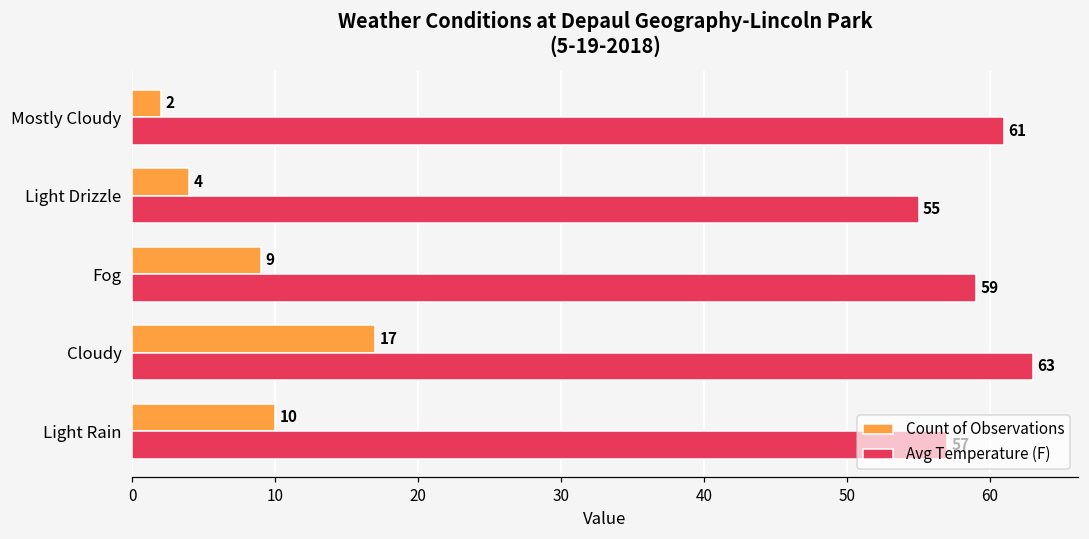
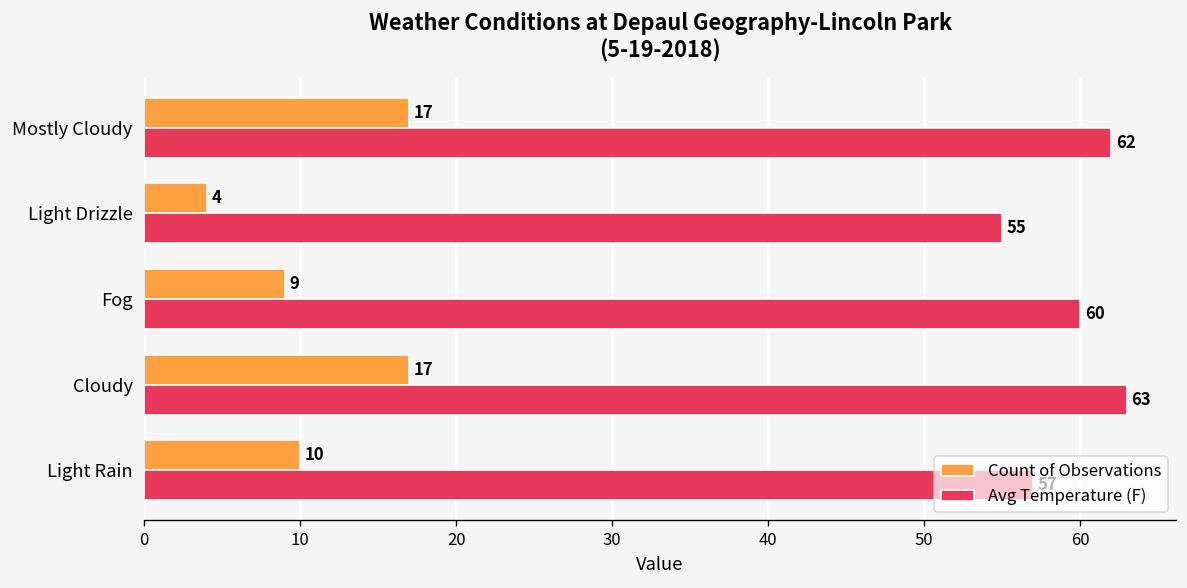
  {
    "Count of Observations": {
-     "Mostly Cloudy": 2,
+     "Mostly Cloudy": 17,
      "Light Drizzle": 4,
      "Fog": 9,
      "Cloudy": 17,
      "Light Rain": 10
    },
    "Avg Temperature (F)": {
-     "Mostly Cloudy": 61,
+     "Mostly Cloudy": 62,
      "Light Drizzle": 55,
-     "Fog": 59,
+     "Fog": 60,
      "Cloudy": 63
    }
  }
